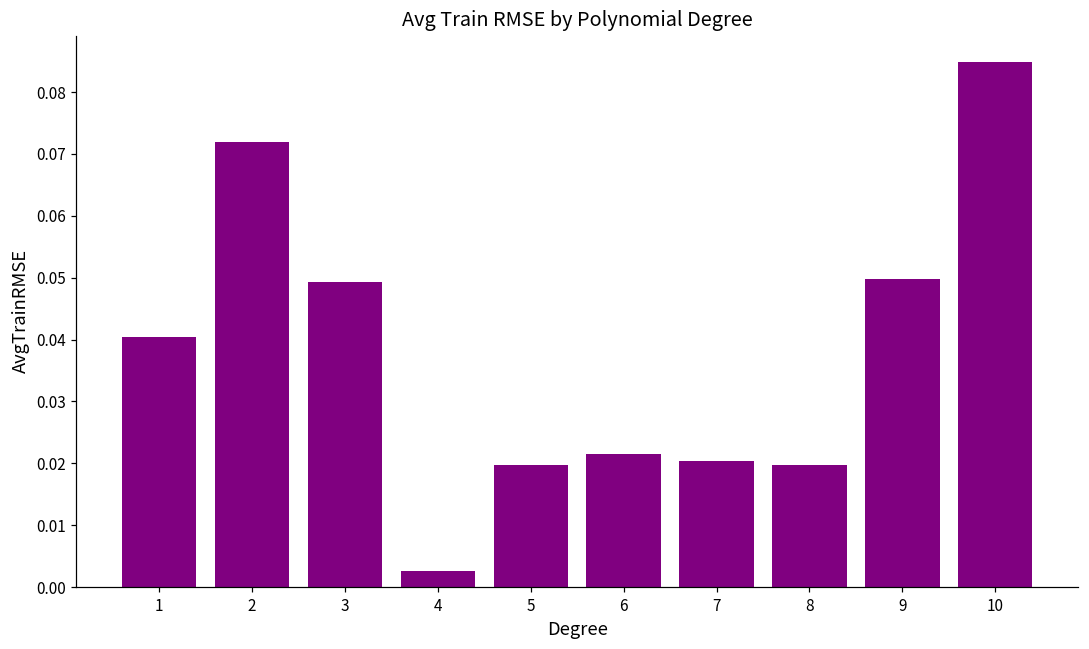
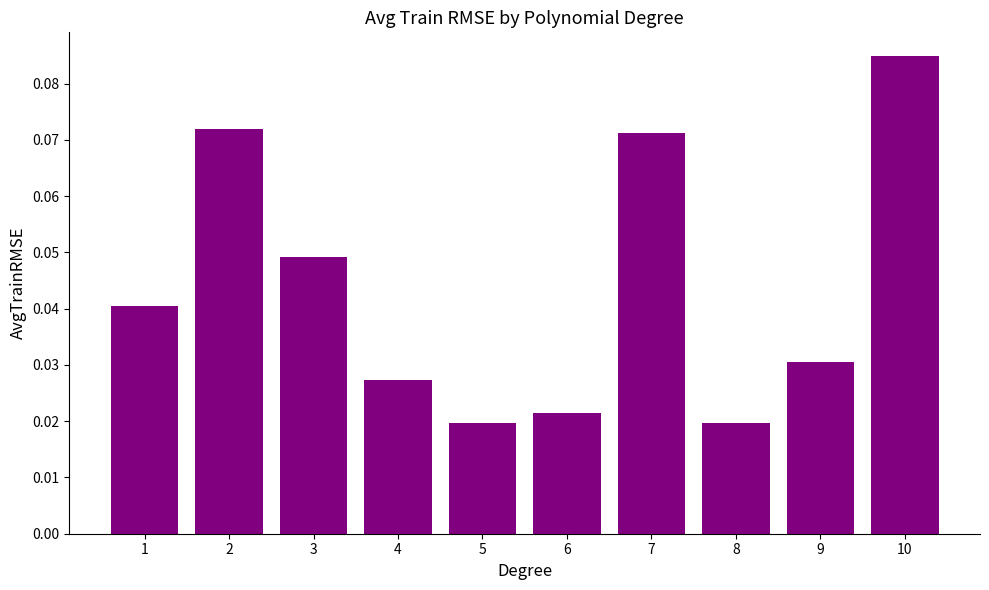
  {
    "1": 0.040,
    "2": 0.072,
    "3": 0.049,
-   "4": 0.003,
+   "4": 0.027,
    "5": 0.020,
    "6": 0.022,
-   "7": 0.020,
+   "7": 0.071,
    "8": 0.020,
-   "9": 0.050,
+   "9": 0.030,
    "10": 0.085
  }
